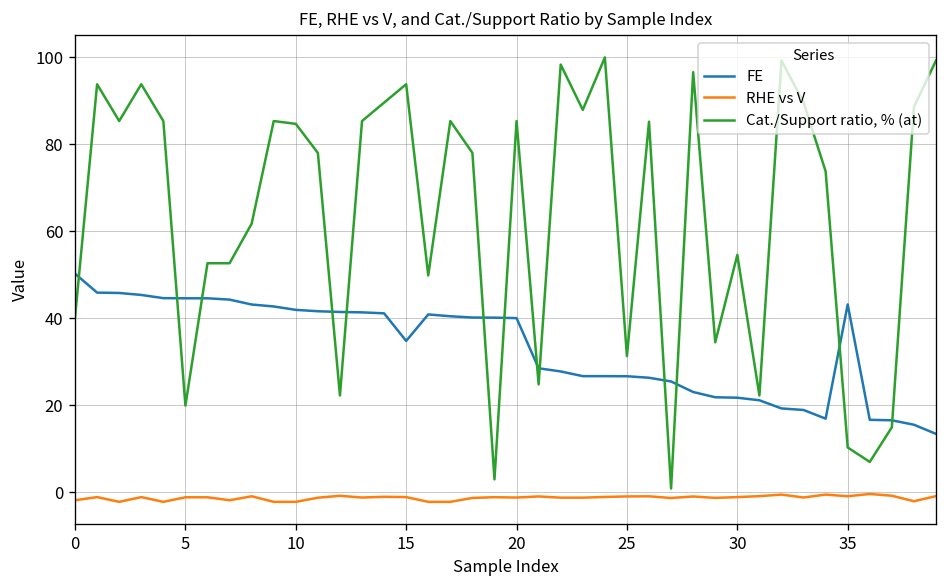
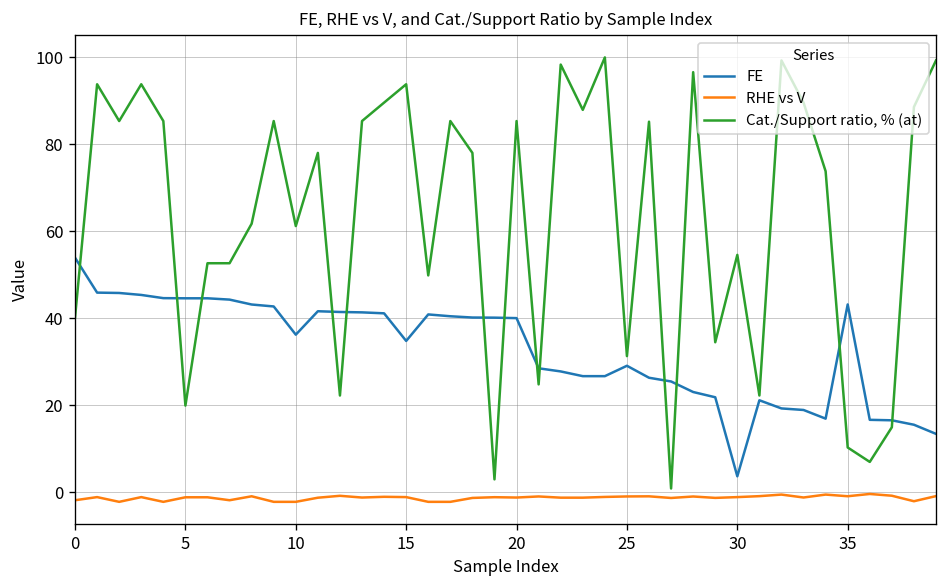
  {
    "FE": {
-     "0": 50,
+     "0": 54,
      "5": 45,
-     "10": 42,
+     "10": 36,
      "15": 35,
      "20": 40,
-     "25": 27,
-     "30": 22,
+     "25": 29,
+     "30": 4,
      "35": 43
    },
    "RHE vs V": {
      "0": -2,
      "5": -1,
      "10": -2,
      "15": -1,
      "20": -1,
      "25": -1,
      "30": -1,
      "35": -1
    },
    "Cat./Support ratio, % (at)": {
      "0": 40,
      "5": 20,
-     "10": 85,
+     "10": 61,
      "15": 94,
      "20": 85,
      "25": 31,
      "30": 55,
      "35": 10
    }
  }
